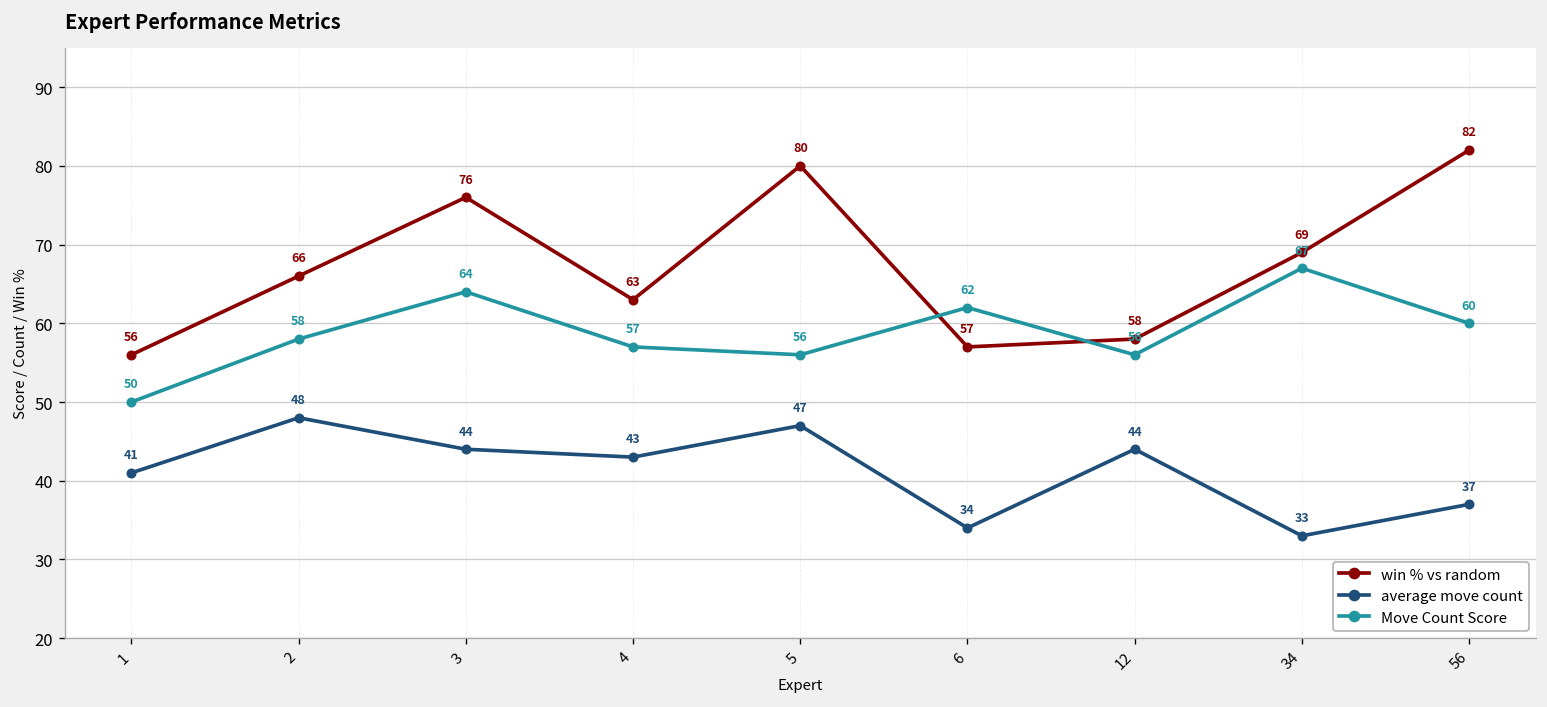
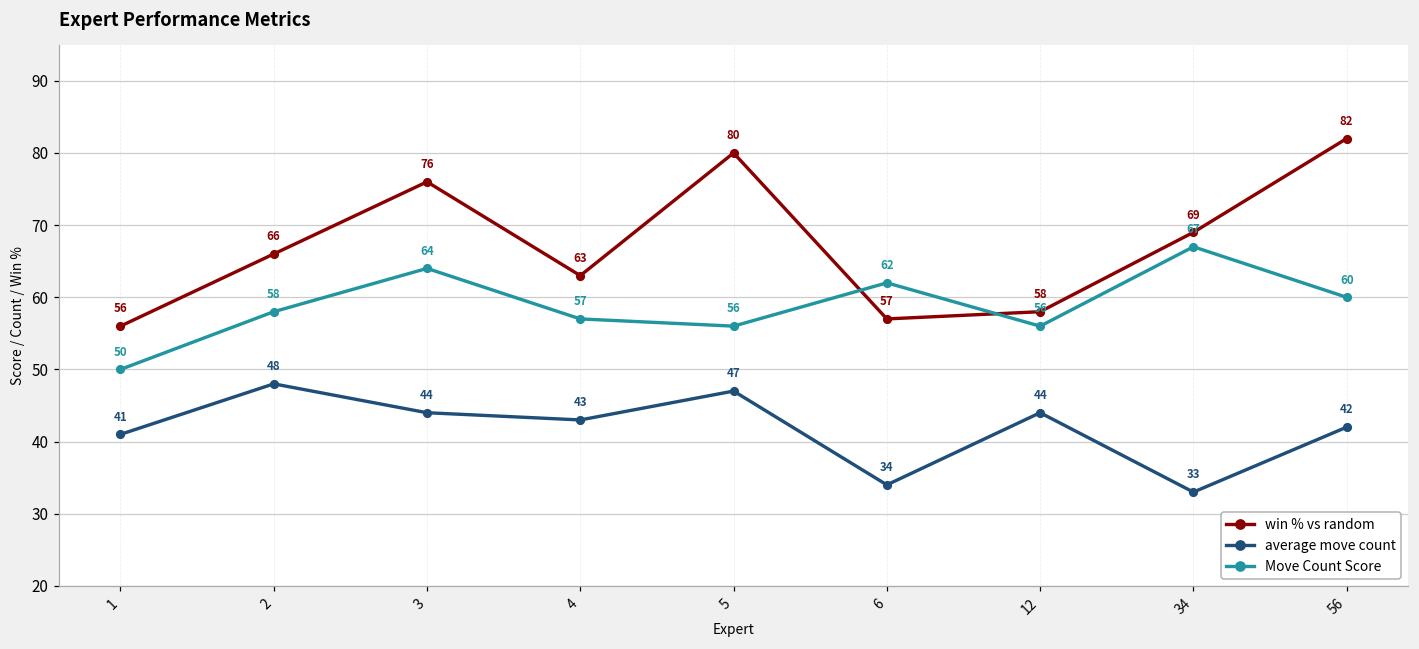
  {
    "win % vs random": {
      "1": 56,
      "2": 66,
      "3": 76,
      "4": 63,
      "5": 80,
      "6": 57,
      "12": 58,
      "34": 69,
      "56": 82
    },
    "average move count": {
      "1": 41,
      "2": 48,
      "3": 44,
      "4": 43,
      "5": 47,
      "6": 34,
      "12": 44,
      "34": 33,
-     "56": 37
+     "56": 42
    },
    "Move Count Score": {
      "1": 50,
      "2": 58,
      "3": 64,
      "4": 57,
      "5": 56,
      "6": 62,
      "56": 60
    }
  }
